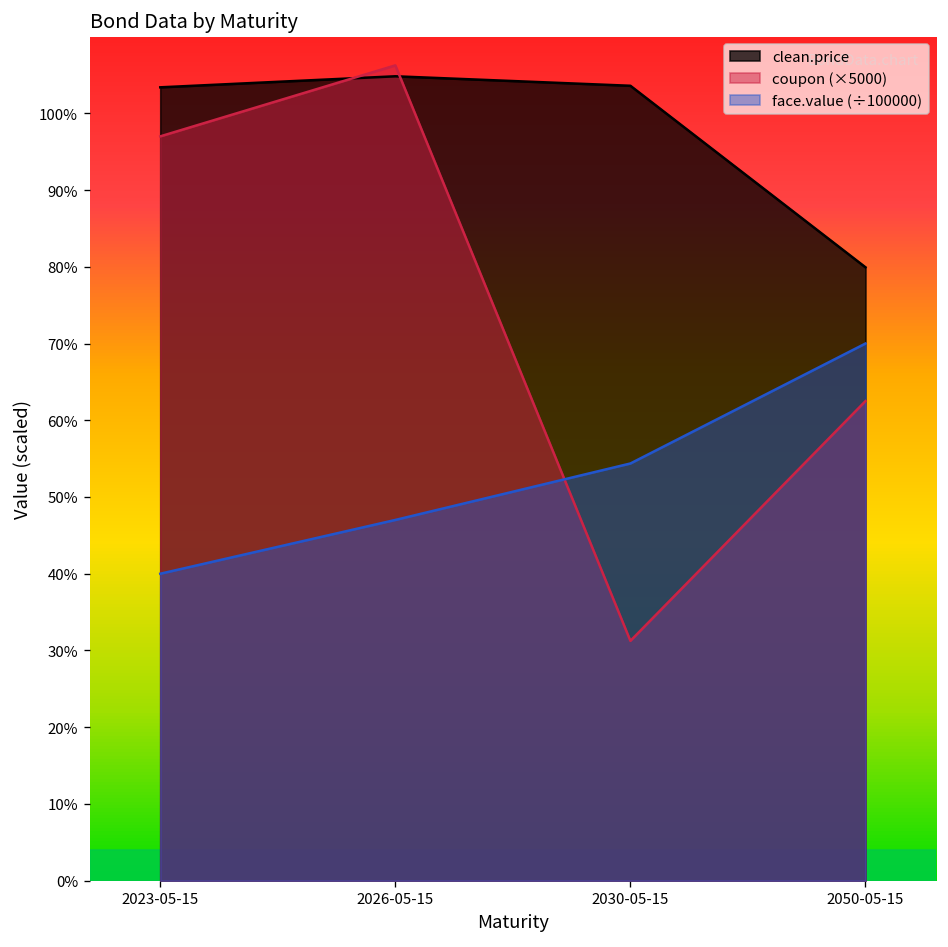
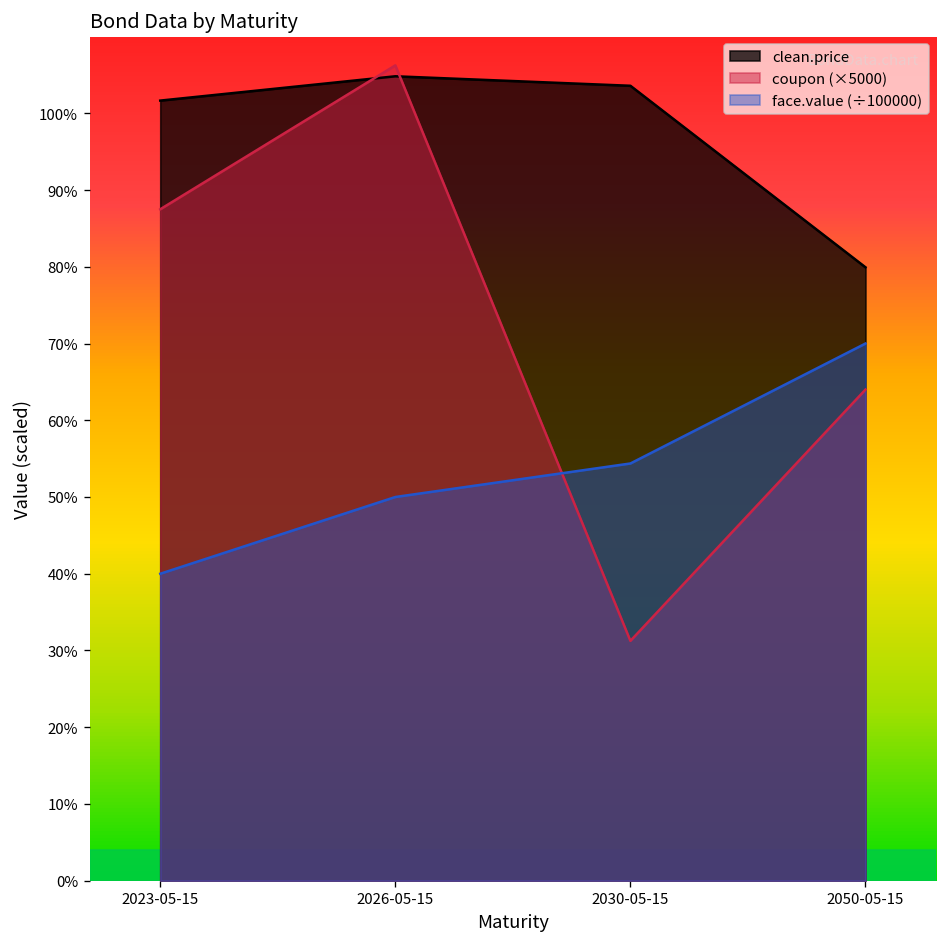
  {
    "clean.price": {
-     "2023-05-15": "103%",
+     "2023-05-15": "102%",
      "2026-05-15": "105%",
      "2030-05-15": "104%",
      "2050-05-15": "80%"
    },
    "coupon (×5000)": {
-     "2023-05-15": "97%",
+     "2023-05-15": "88%",
      "2026-05-15": "106%",
      "2030-05-15": "31%",
-     "2050-05-15": "63%"
+     "2050-05-15": "64%"
    },
    "face.value (÷100000)": {
      "2023-05-15": "40%",
-     "2026-05-15": "47%",
+     "2026-05-15": "50%",
      "2030-05-15": "54%",
      "2050-05-15": "70%"
    }
  }
